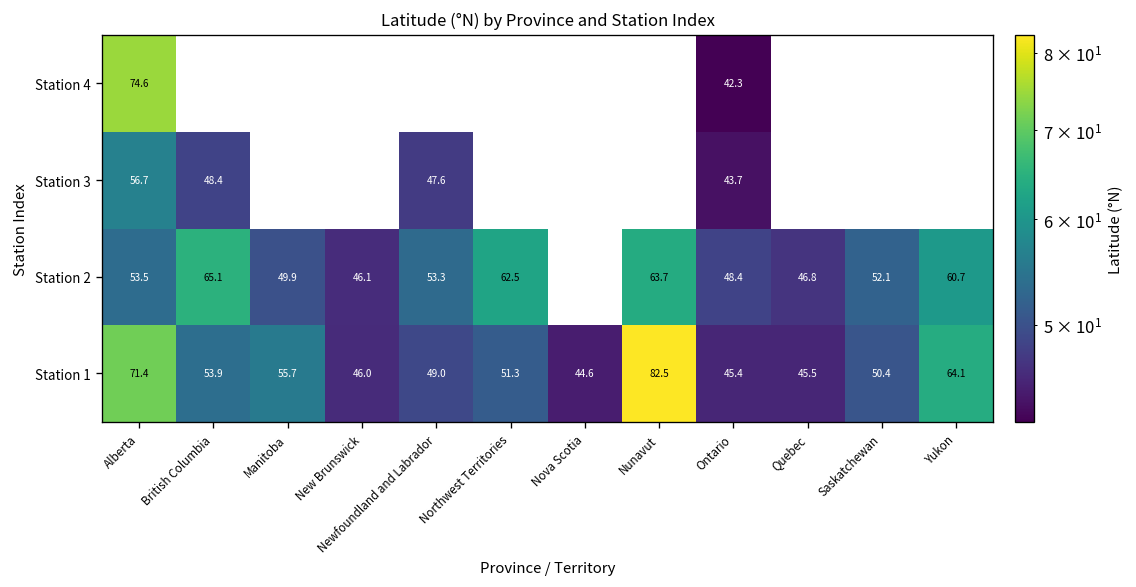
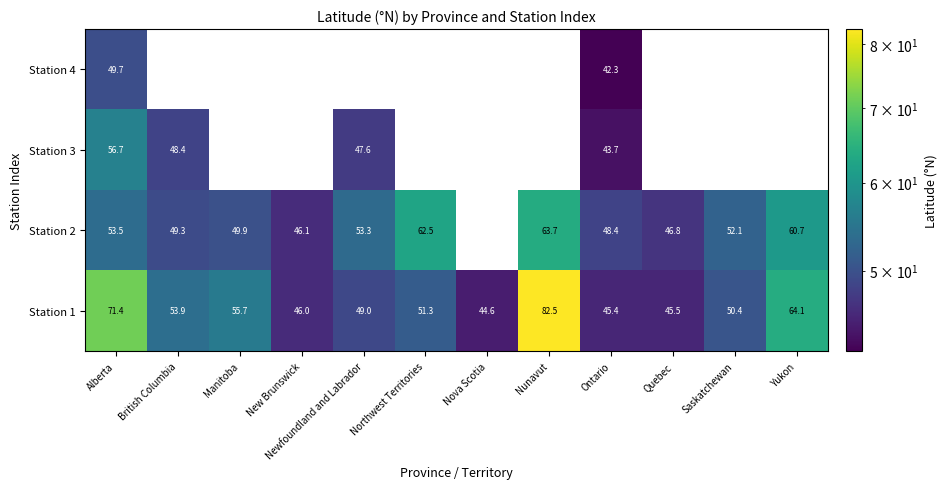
  {
    "Station 4": {
-     "Alberta": 74.6,
+     "Alberta": 49.7,
      "Ontario": 42.3
    },
    "Station 3": {
      "Alberta": 56.7,
      "British Columbia": 48.4,
      "Newfoundland and Labrador": 47.6,
      "Ontario": 43.7
    },
    "Station 2": {
      "Alberta": 53.5,
-     "British Columbia": 65.1,
+     "British Columbia": 49.3,
      "Manitoba": 49.9,
      "New Brunswick": 46.1,
      "Newfoundland and Labrador": 53.3,
      "Northwest Territories": 62.5,
      "Nunavut": 63.7,
      "Ontario": 48.4,
      "Quebec": 46.8,
      "Saskatchewan": 52.1,
      "Yukon": 60.7
    },
    "Station 1": {
      "Alberta": 71.4,
      "British Columbia": 53.9,
      "Manitoba": 55.7,
      "New Brunswick": 46.0,
      "Newfoundland and Labrador": 49.0,
      "Northwest Territories": 51.3,
      "Nova Scotia": 44.6,
      "Nunavut": 82.5,
      "Ontario": 45.4,
      "Quebec": 45.5,
      "Saskatchewan": 50.4,
      "Yukon": 64.1
    }
  }
